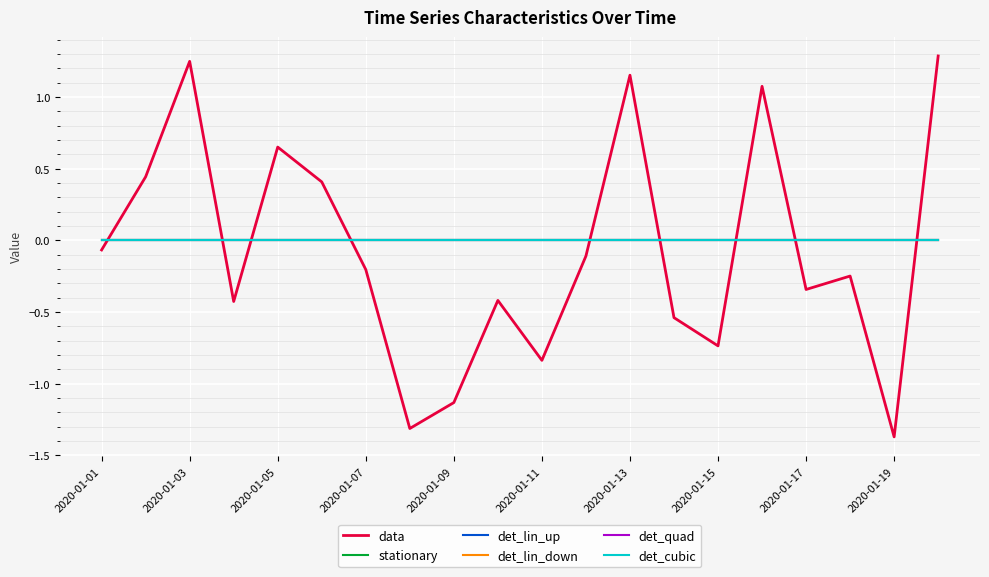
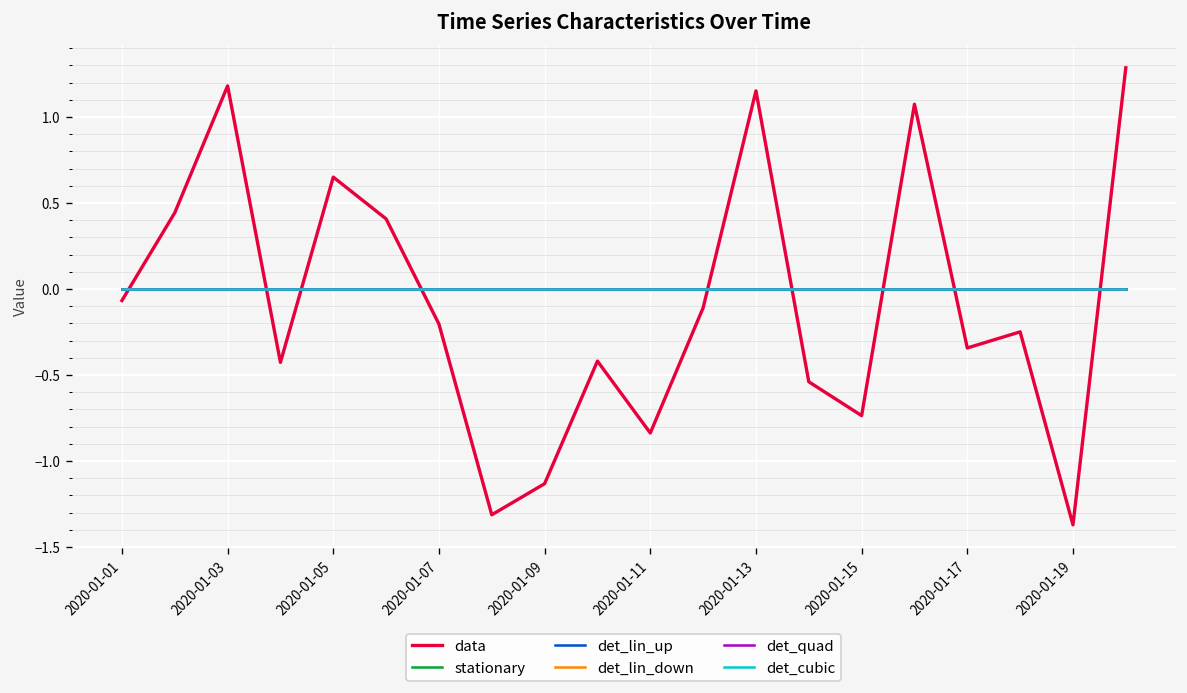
  {
    "data": {
      "2020-01-01": -0.07,
-     "2020-01-03": 1.25,
+     "2020-01-03": 1.18,
      "2020-01-05": 0.65,
      "2020-01-07": -0.20,
      "2020-01-09": -1.13,
      "2020-01-11": -0.84,
      "2020-01-13": 1.15,
      "2020-01-15": -0.74,
      "2020-01-17": -0.34,
      "2020-01-19": -1.37
    },
    "det_cubic": {
      "2020-01-01": 0.00,
      "2020-01-03": 0.00,
      "2020-01-05": 0.00,
      "2020-01-07": 0.00,
      "2020-01-09": 0.00,
      "2020-01-11": 0.00,
      "2020-01-13": 0.00,
      "2020-01-15": 0.00,
      "2020-01-17": 0.00,
      "2020-01-19": 0.00
    }
  }
